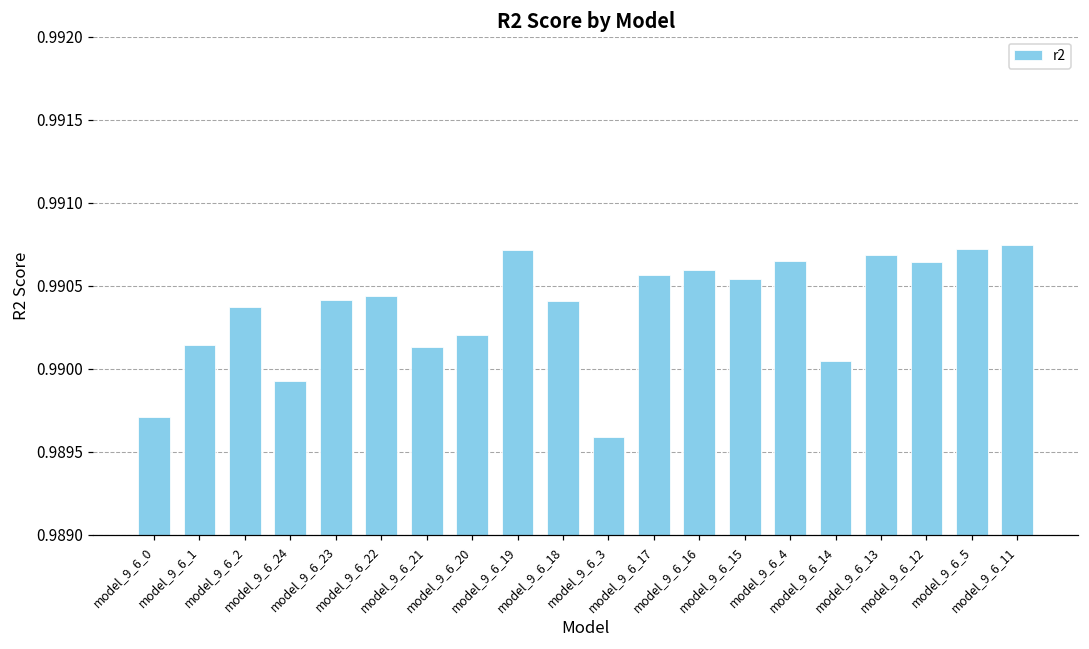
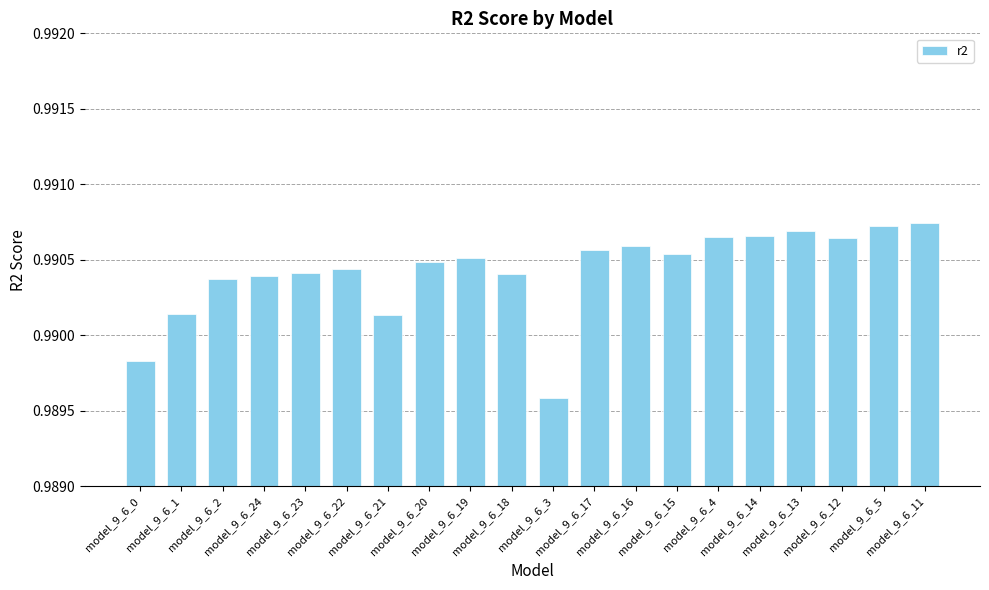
  {
-   "model_9_6_0": 0.98971,
+   "model_9_6_0": 0.98983,
    "model_9_6_1": 0.99014,
    "model_9_6_2": 0.99037,
-   "model_9_6_24": 0.98993,
+   "model_9_6_24": 0.99040,
    "model_9_6_23": 0.99042,
    "model_9_6_22": 0.99044,
    "model_9_6_21": 0.99013,
-   "model_9_6_20": 0.99021,
-   "model_9_6_19": 0.99071,
+   "model_9_6_20": 0.99048,
+   "model_9_6_19": 0.99051,
    "model_9_6_18": 0.99041,
    "model_9_6_3": 0.98959,
    "model_9_6_17": 0.99056,
    "model_9_6_16": 0.99059,
    "model_9_6_15": 0.99054,
    "model_9_6_4": 0.99065,
-   "model_9_6_14": 0.99005,
+   "model_9_6_14": 0.99066,
    "model_9_6_13": 0.99069,
    "model_9_6_12": 0.99064,
    "model_9_6_5": 0.99072,
    "model_9_6_11": 0.99074
  }
